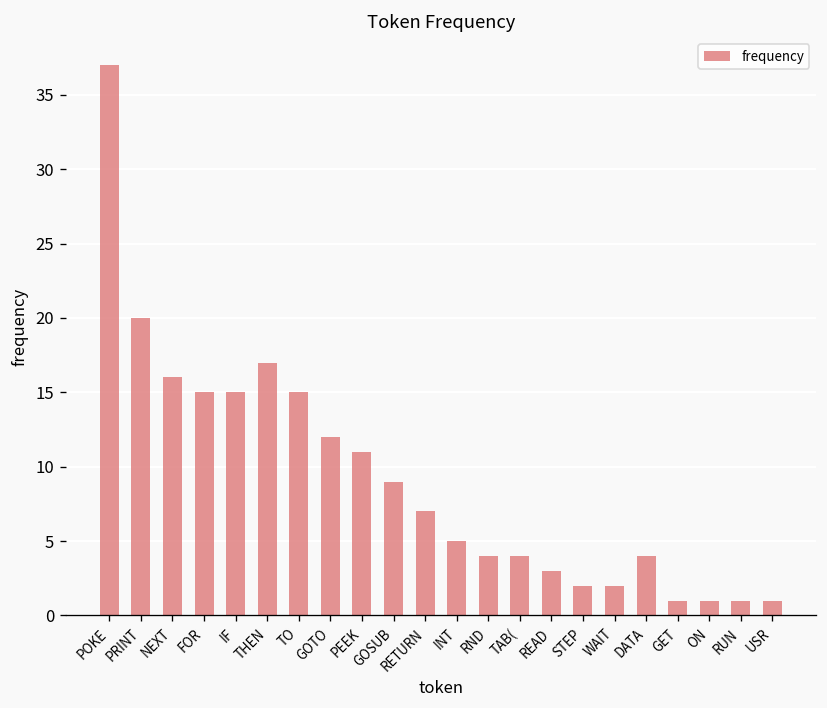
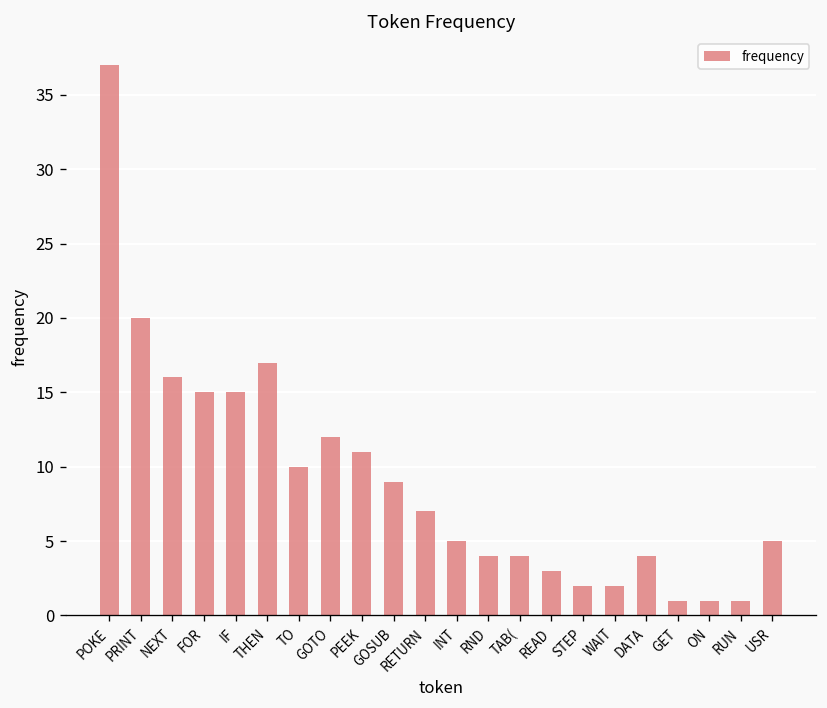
  {
    "POKE": 37,
    "PRINT": 20,
    "NEXT": 16,
    "FOR": 15,
    "IF": 15,
    "THEN": 17,
-   "TO": 15,
+   "TO": 10,
    "GOTO": 12,
    "PEEK": 11,
    "GOSUB": 9,
    "RETURN": 7,
    "INT": 5,
    "RND": 4,
    "TAB(": 4,
    "READ": 3,
    "STEP": 2,
    "WAIT": 2,
    "DATA": 4,
    "GET": 1,
    "ON": 1,
    "RUN": 1,
-   "USR": 1
+   "USR": 5
  }
